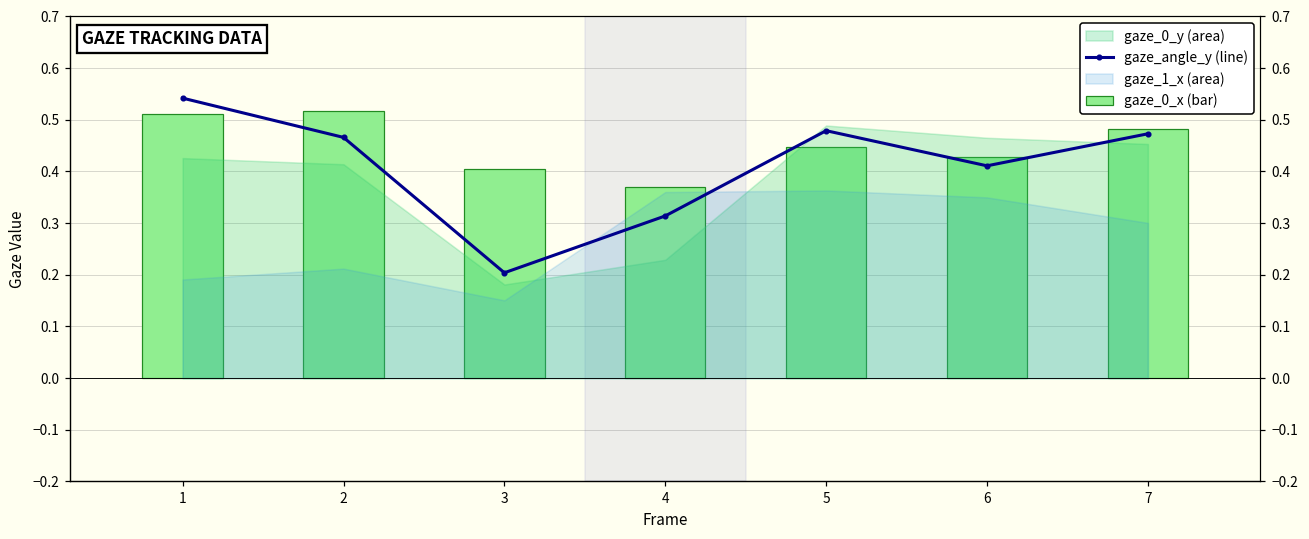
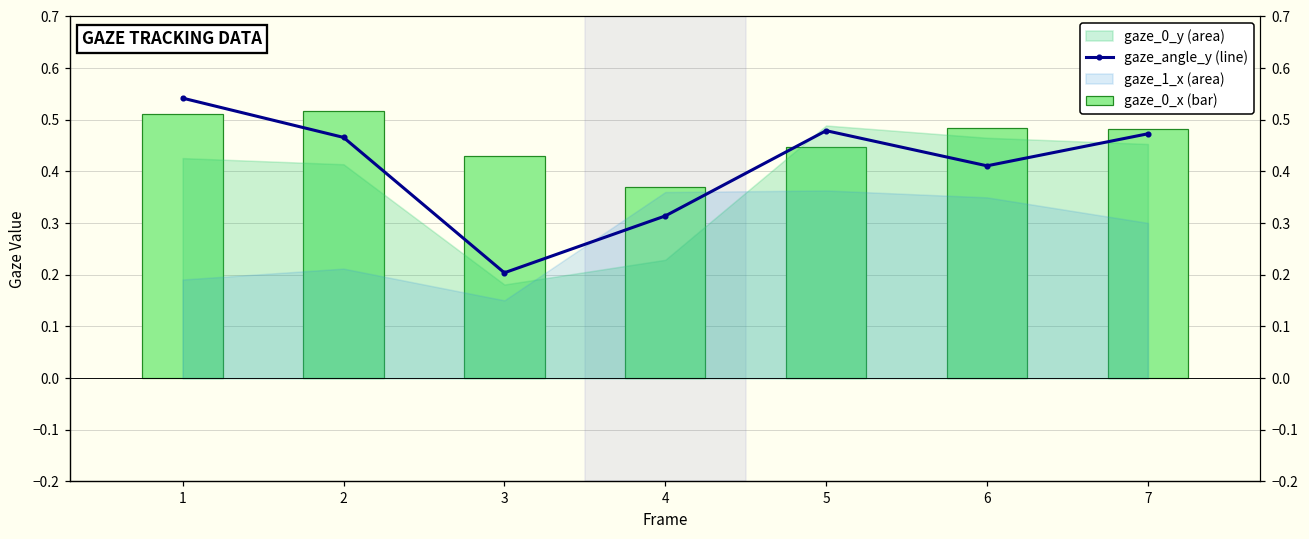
  {
    "gaze_angle_y (line)": {
      "1": 0.54,
      "2": 0.47,
      "3": 0.20,
      "4": 0.31,
      "5": 0.48,
      "6": 0.41,
      "7": 0.47
    },
    "gaze_0_x (bar)": {
      "1": 0.51,
      "2": 0.52,
-     "3": 0.40,
+     "3": 0.43,
      "4": 0.37,
      "5": 0.45,
-     "6": 0.43,
+     "6": 0.48,
      "7": 0.48
    }
  }
